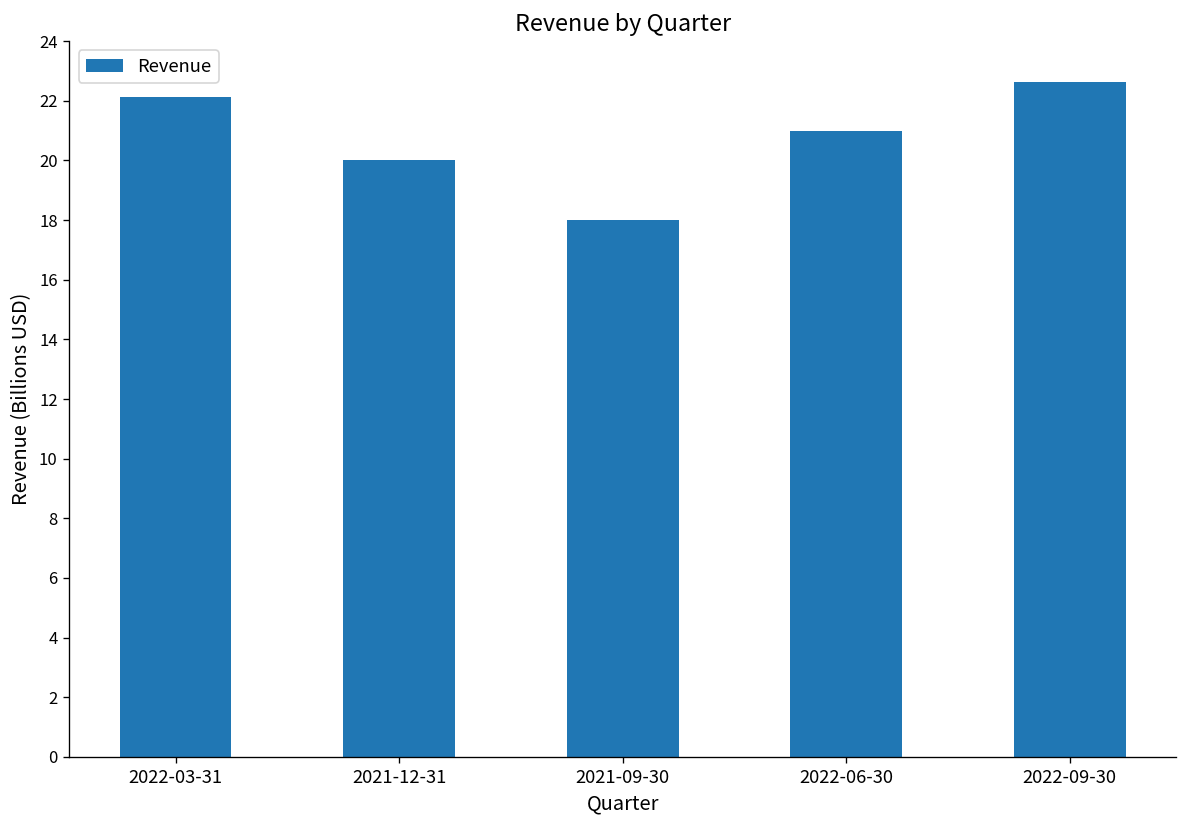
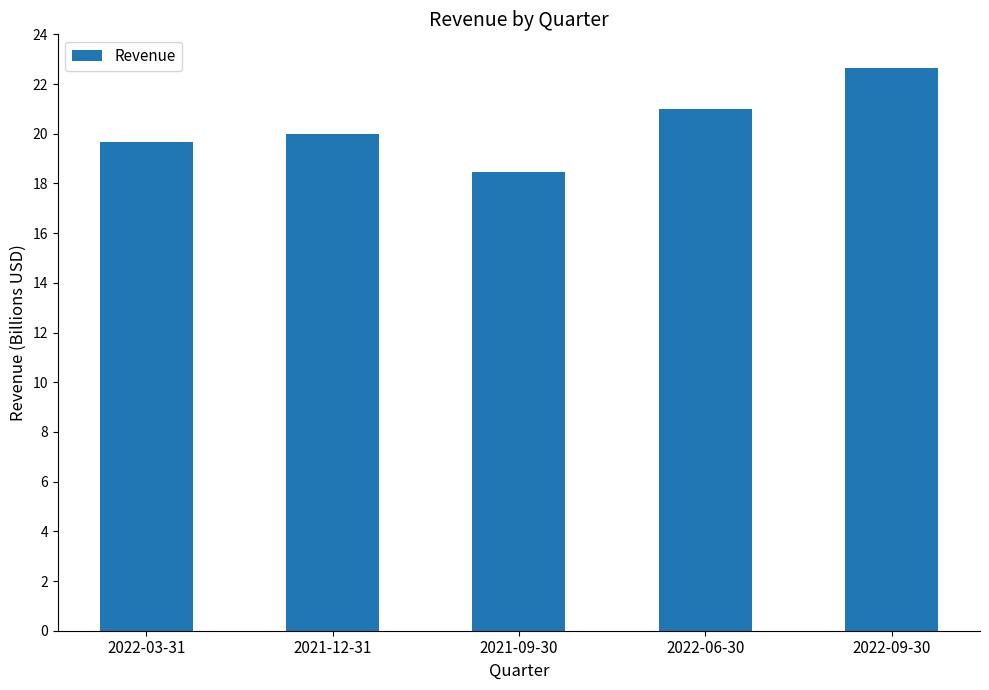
  {
-   "2022-03-31": 22.1,
+   "2022-03-31": 19.7,
    "2021-12-31": 20.0,
-   "2021-09-30": 18.0,
+   "2021-09-30": 18.4,
    "2022-06-30": 21.0,
    "2022-09-30": 22.6
  }
